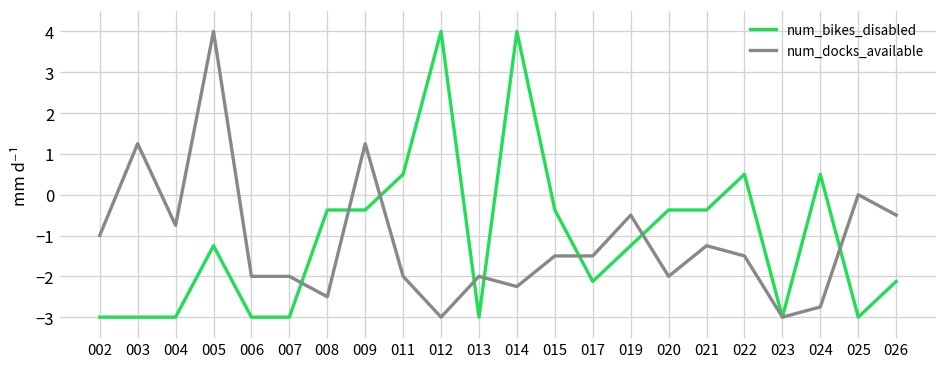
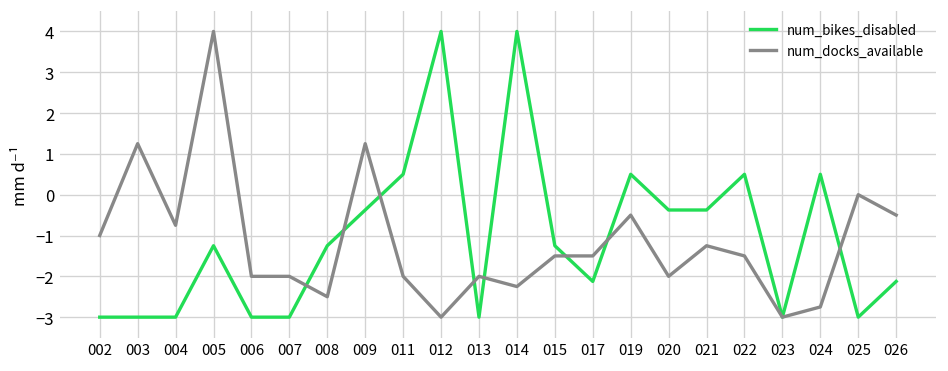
  {
    "num_bikes_disabled": {
      "002": -3.0,
      "003": -3.0,
      "004": -3.0,
      "005": -1.3,
      "006": -3.0,
      "007": -3.0,
-     "008": -0.4,
+     "008": -1.3,
      "009": -0.4,
      "011": 0.5,
      "012": 4.0,
      "013": -3.0,
      "014": 4.0,
-     "015": -0.4,
+     "015": -1.3,
      "017": -2.1,
-     "019": -1.3,
+     "019": 0.5,
      "020": -0.4,
      "021": -0.4,
      "022": 0.5,
      "024": 0.5,
      "025": -3.0,
      "026": -2.1
    },
    "num_docks_available": {
      "002": -1.0,
      "003": 1.3,
      "004": -0.8,
      "005": 4.0,
      "006": -2.0,
      "007": -2.0,
      "008": -2.5,
      "009": 1.3,
      "011": -2.0,
      "012": -3.0,
      "013": -2.0,
      "014": -2.3,
      "015": -1.5,
      "017": -1.5,
      "019": -0.5,
      "020": -2.0,
      "021": -1.3,
      "022": -1.5,
      "024": -2.8,
      "025": 0.0,
      "026": -0.5
    }
  }
